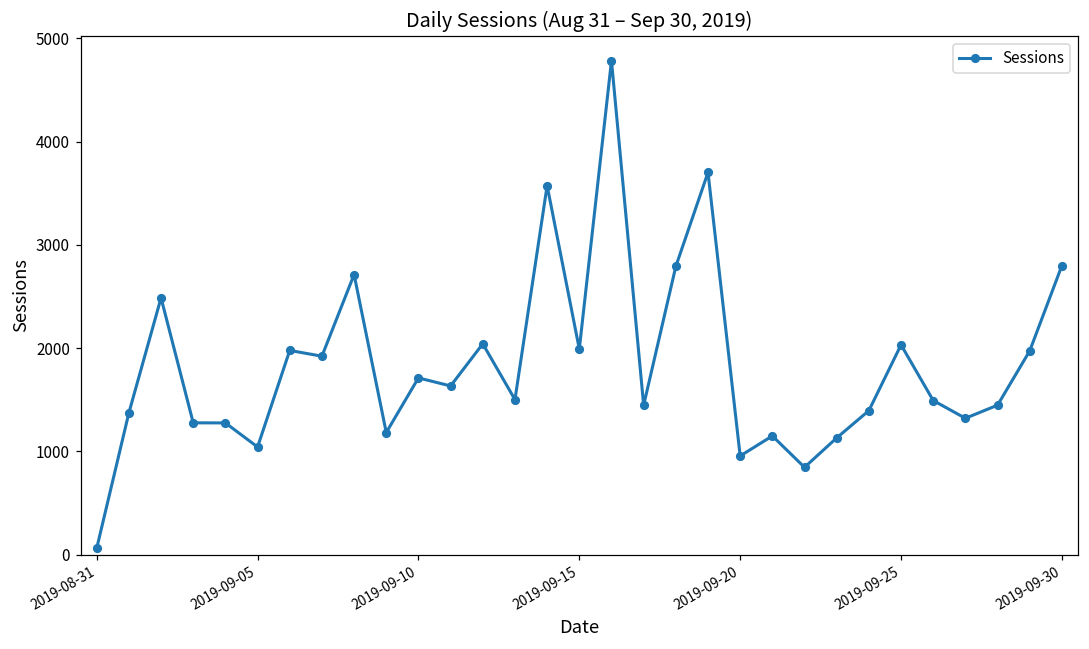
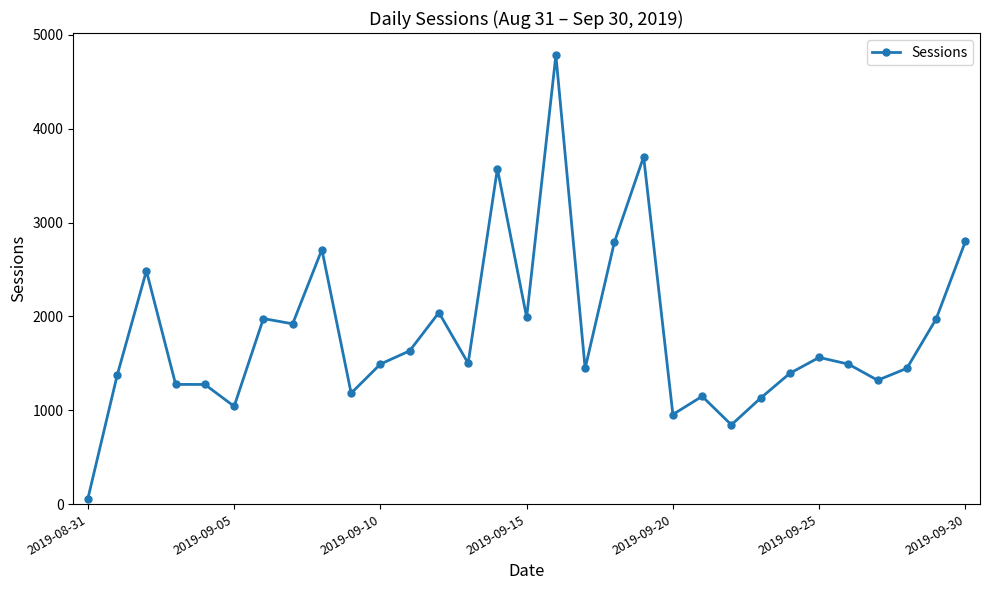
  {
    "2019-08-31": 100,
    "2019-09-05": 1000,
-   "2019-09-10": 1700,
+   "2019-09-10": 1500,
    "2019-09-15": 2000,
    "2019-09-20": 1000,
-   "2019-09-25": 2000,
+   "2019-09-25": 1600,
    "2019-09-30": 2800
  }
